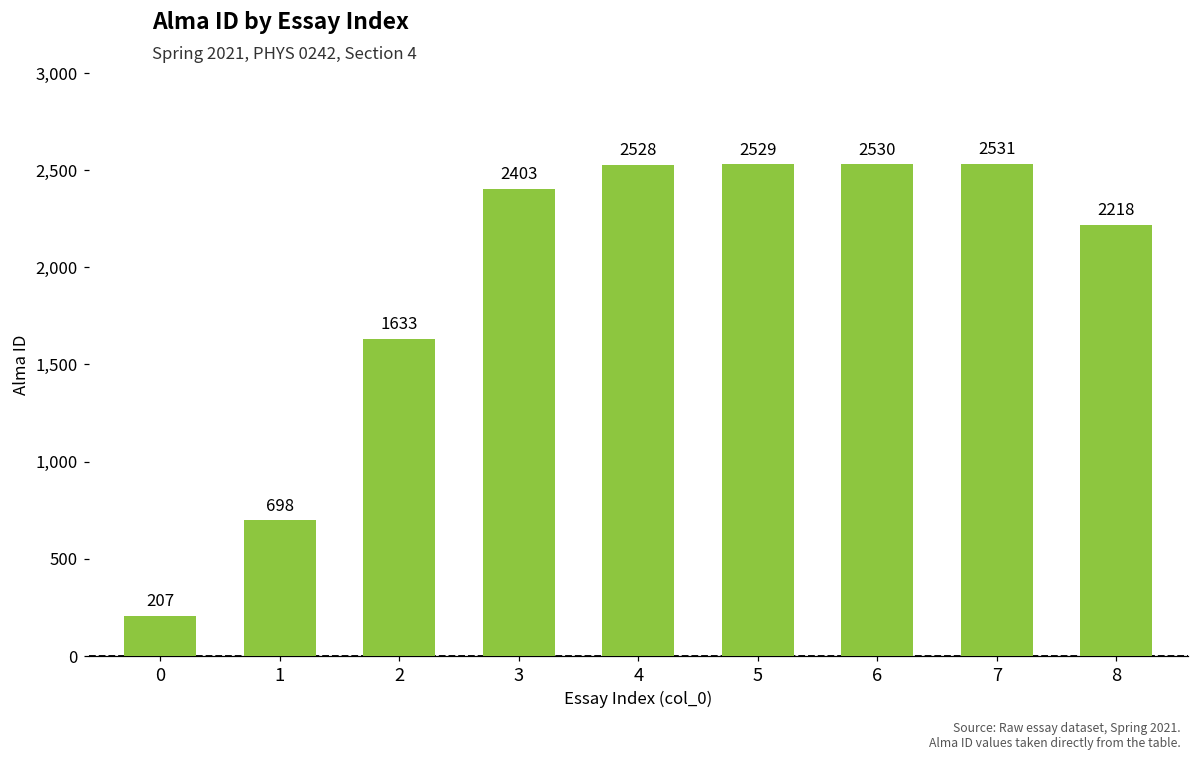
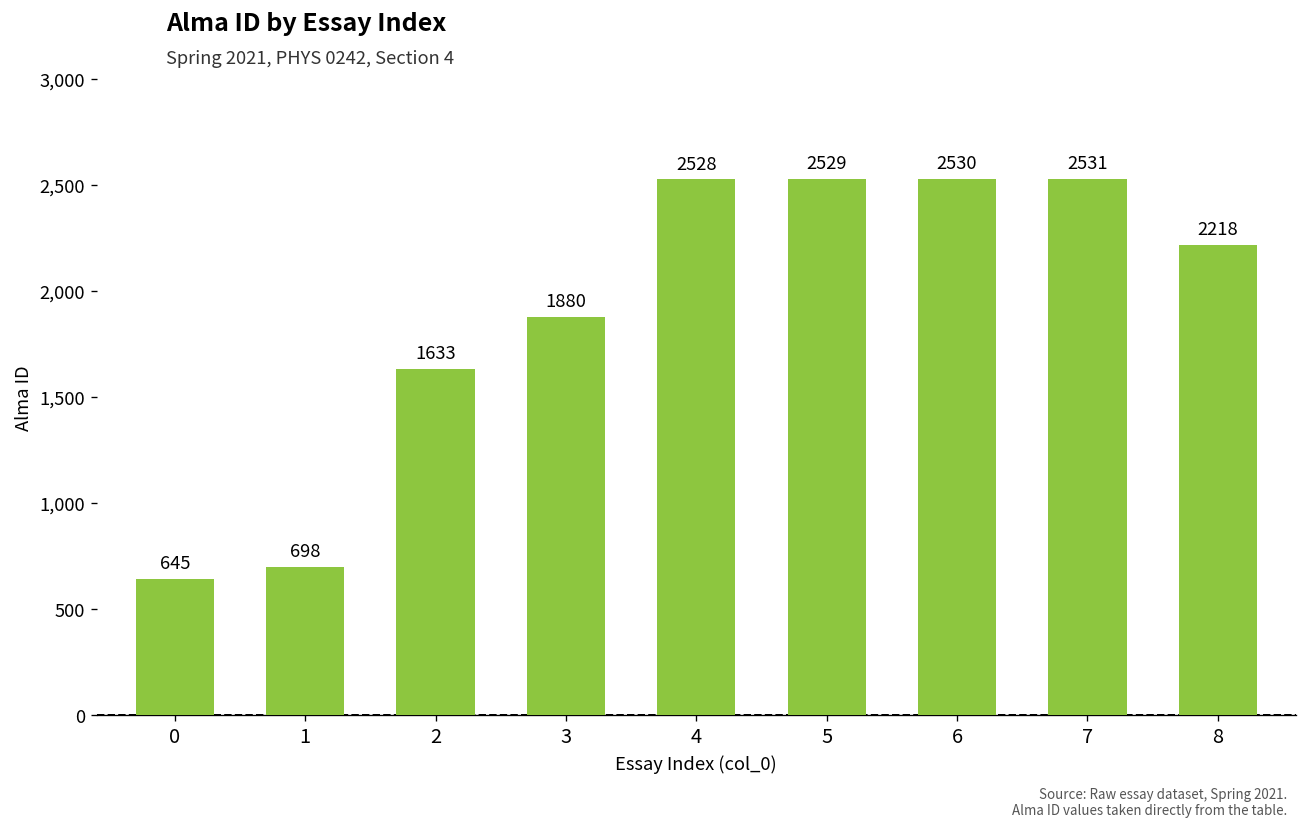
  {
-   "0": 207,
+   "0": 645,
    "1": 698,
    "2": 1633,
-   "3": 2403,
+   "3": 1880,
    "4": 2528,
    "5": 2529,
    "6": 2530,
    "7": 2531,
    "8": 2218
  }
